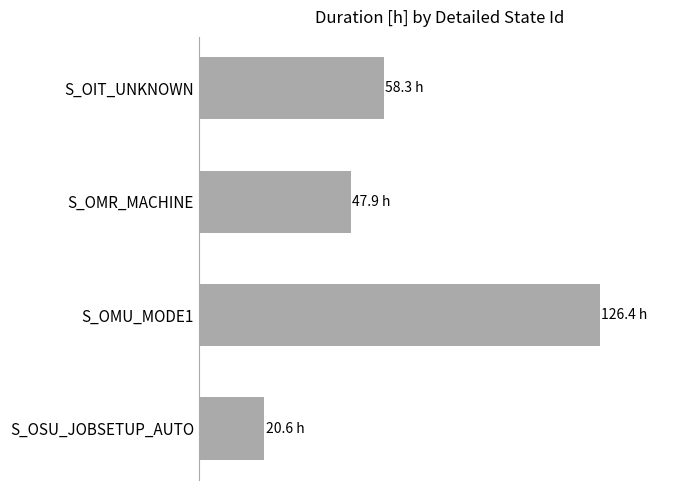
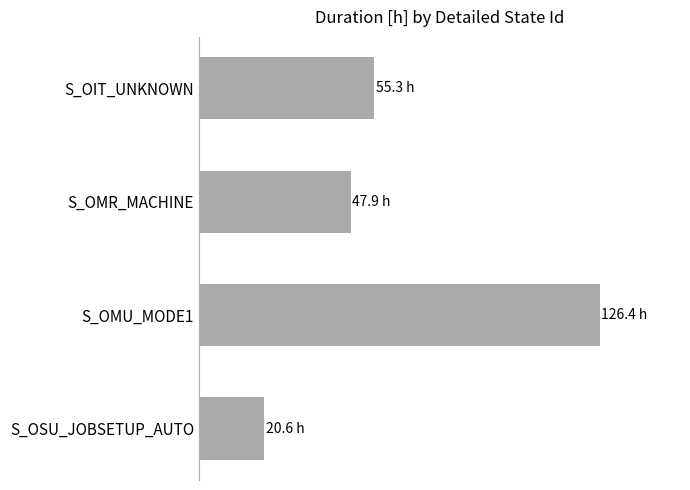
  {
-   "S_OIT_UNKNOWN": 58.3,
+   "S_OIT_UNKNOWN": 55.3,
    "S_OMR_MACHINE": 47.9,
    "S_OMU_MODE1": 126.4,
    "S_OSU_JOBSETUP_AUTO": 20.6
  }
